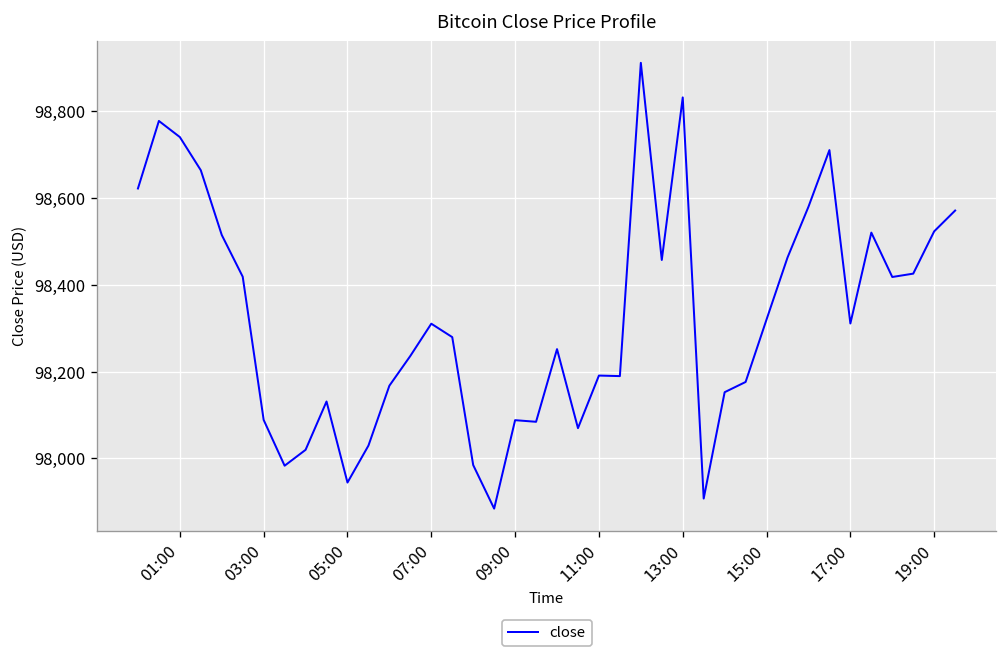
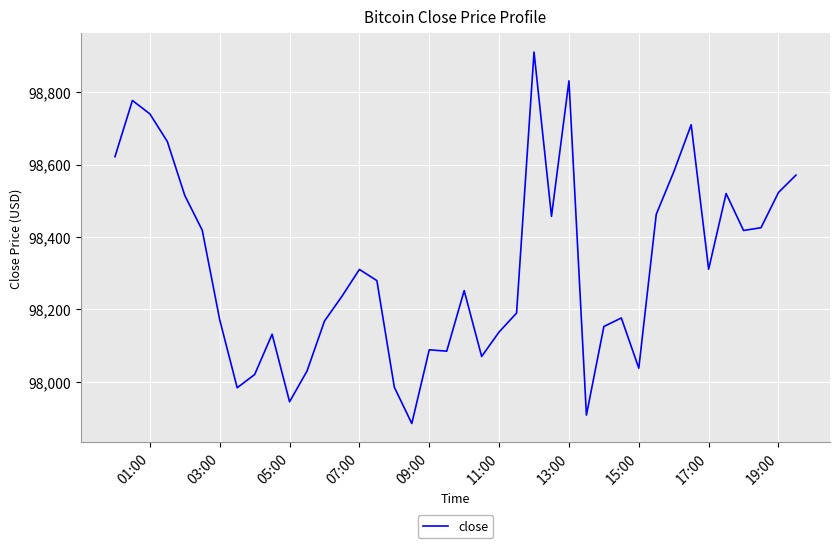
  {
    "01:00": "98,740",
-   "03:00": "98,090",
+   "03:00": "98,170",
    "05:00": "97,940",
    "07:00": "98,310",
    "09:00": "98,090",
-   "11:00": "98,190",
+   "11:00": "98,140",
    "13:00": "98,830",
-   "15:00": "98,320",
+   "15:00": "98,040",
    "17:00": "98,310",
    "19:00": "98,520"
  }
